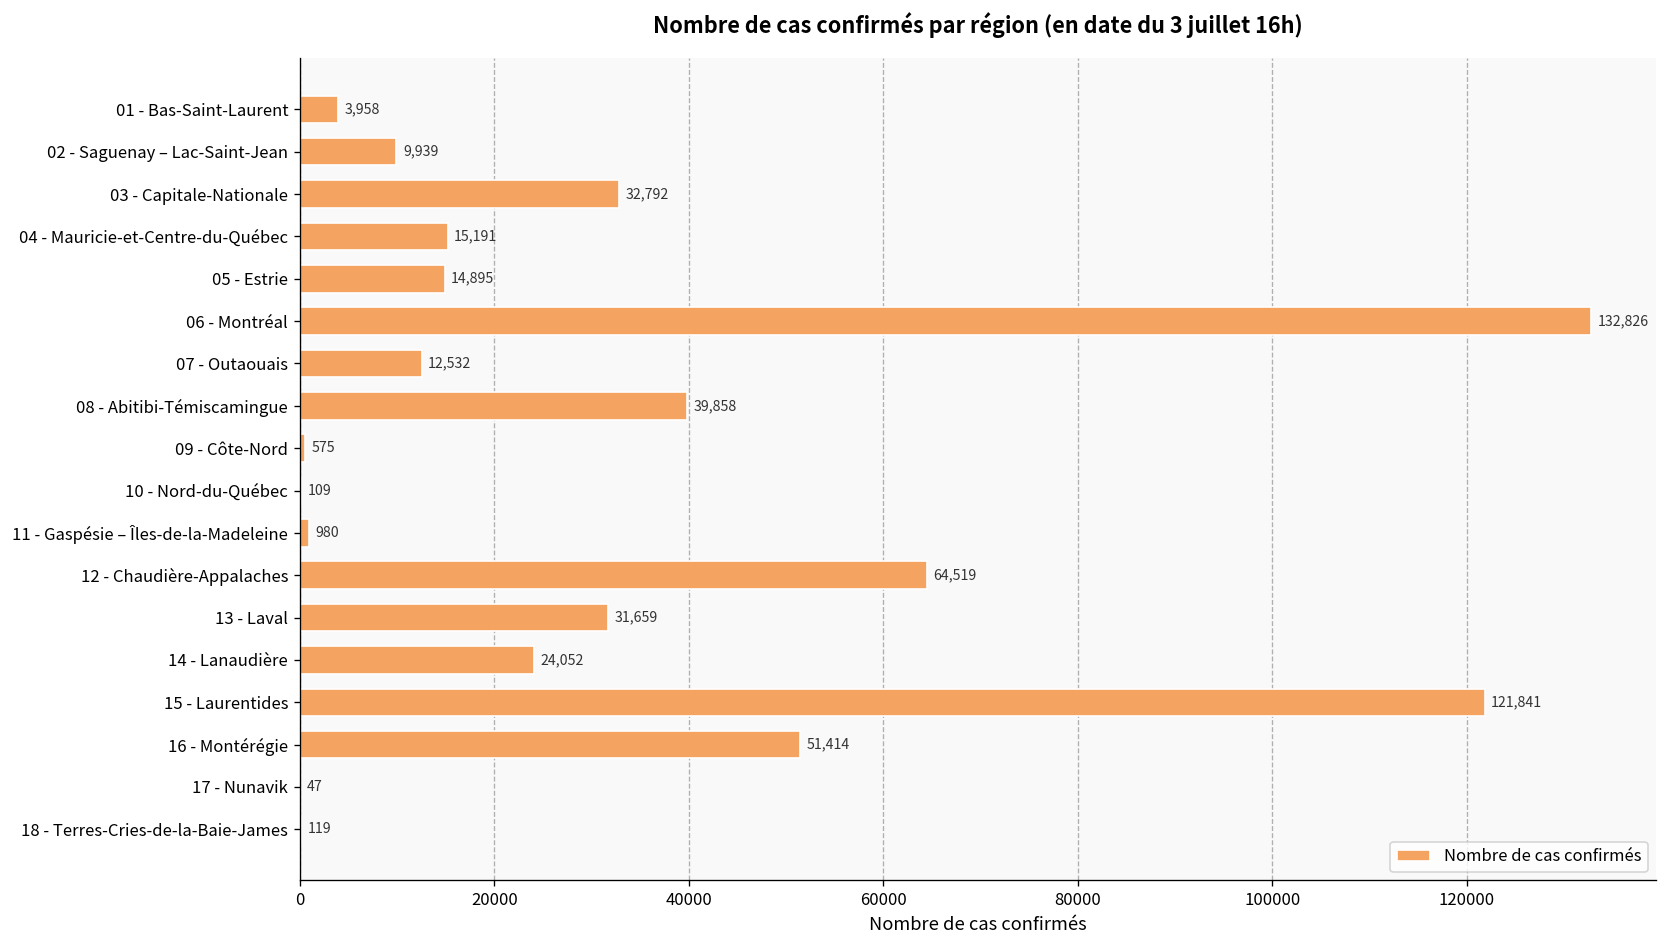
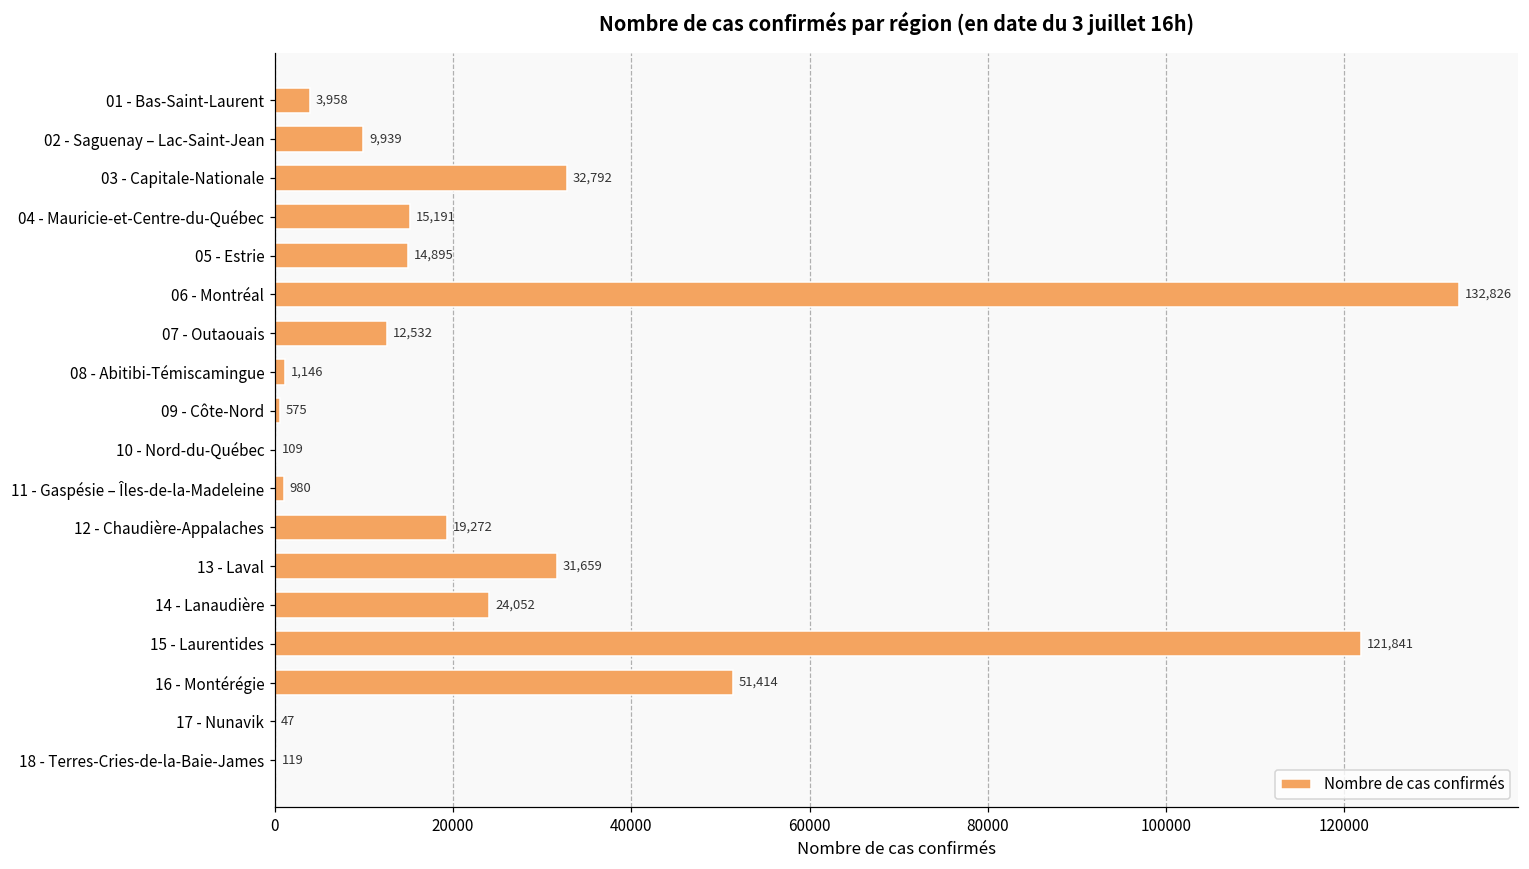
  {
    "01 - Bas-Saint-Laurent": "3,958",
    "02 - Saguenay – Lac-Saint-Jean": "9,939",
    "03 - Capitale-Nationale": "32,792",
    "04 - Mauricie-et-Centre-du-Québec": "15,191",
    "05 - Estrie": "14,895",
    "06 - Montréal": "132,826",
    "07 - Outaouais": "12,532",
-   "08 - Abitibi-Témiscamingue": "39,858",
+   "08 - Abitibi-Témiscamingue": "1,146",
    "09 - Côte-Nord": "575",
    "10 - Nord-du-Québec": "109",
    "11 - Gaspésie – Îles-de-la-Madeleine": "980",
-   "12 - Chaudière-Appalaches": "64,519",
+   "12 - Chaudière-Appalaches": "19,272",
    "13 - Laval": "31,659",
    "14 - Lanaudière": "24,052",
    "15 - Laurentides": "121,841",
    "16 - Montérégie": "51,414",
    "17 - Nunavik": "47",
    "18 - Terres-Cries-de-la-Baie-James": "119"
  }
